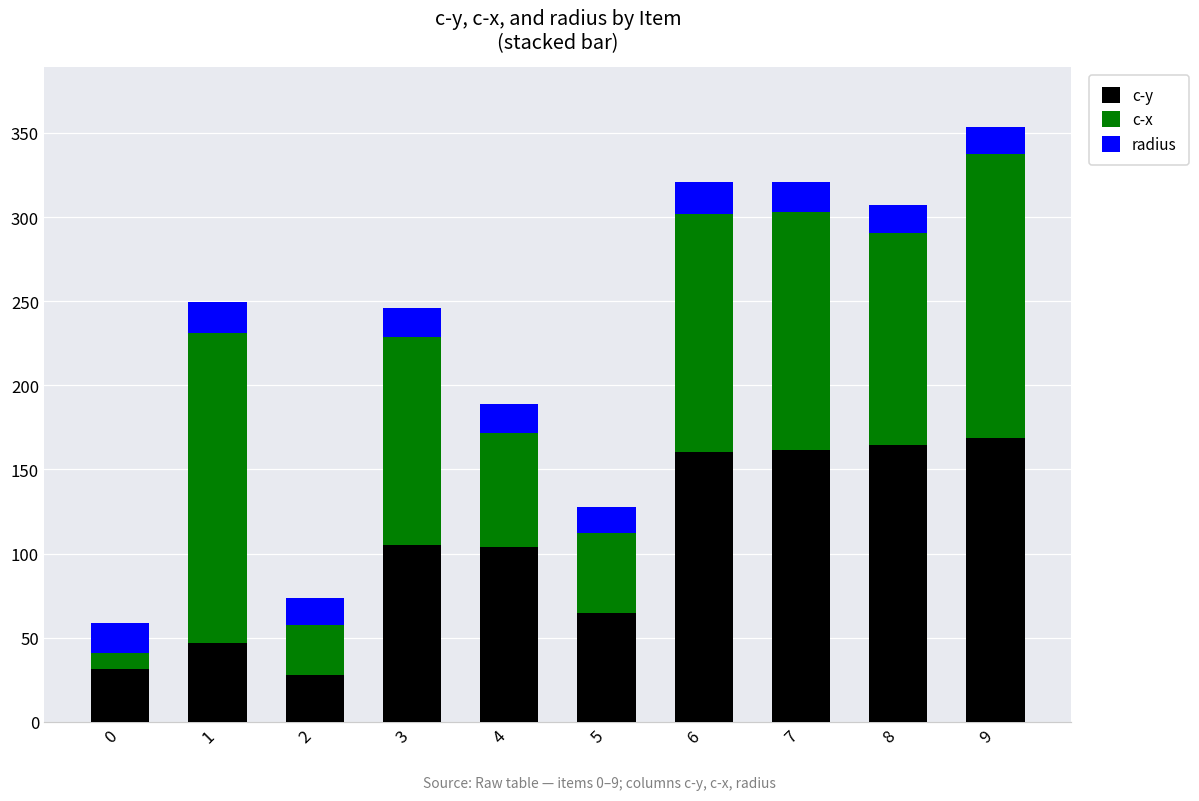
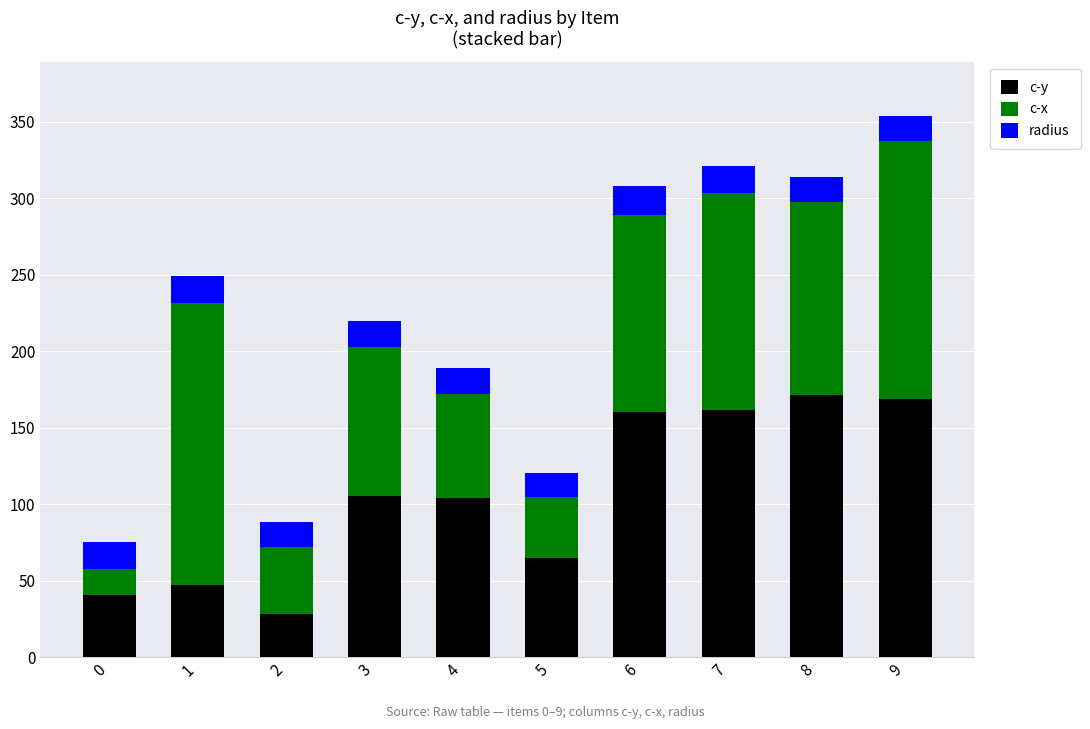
  {
    "c-y": {
-     "0": 32,
+     "0": 40,
      "1": 47,
      "2": 28,
      "3": 105,
      "4": 104,
      "5": 65,
      "6": 160,
      "7": 162,
-     "8": 165,
+     "8": 171,
      "9": 169
    },
    "c-x": {
-     "0": 9,
+     "0": 17,
      "1": 184,
-     "2": 29,
-     "3": 124,
+     "2": 44,
+     "3": 98,
      "4": 68,
-     "5": 47,
-     "6": 141,
+     "5": 40,
+     "6": 129,
      "7": 141,
      "8": 126,
      "9": 169
    },
    "radius": {
      "0": 18,
      "1": 18,
      "2": 16,
      "3": 17,
      "4": 17,
      "5": 15,
      "6": 19,
      "7": 18,
      "8": 16,
      "9": 16
    }
  }
